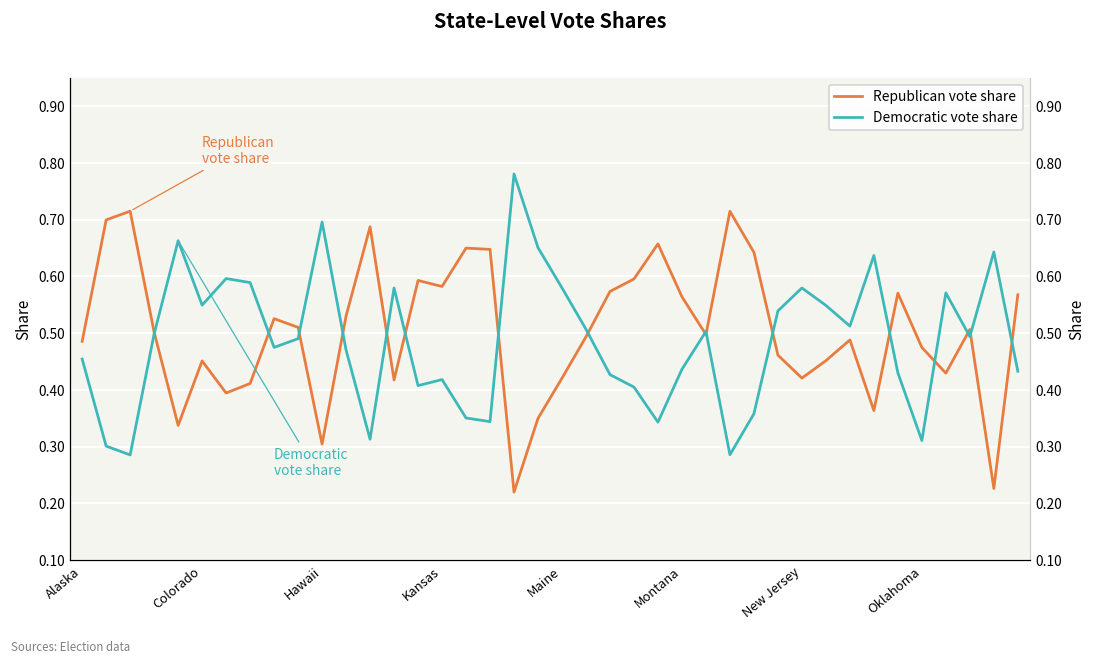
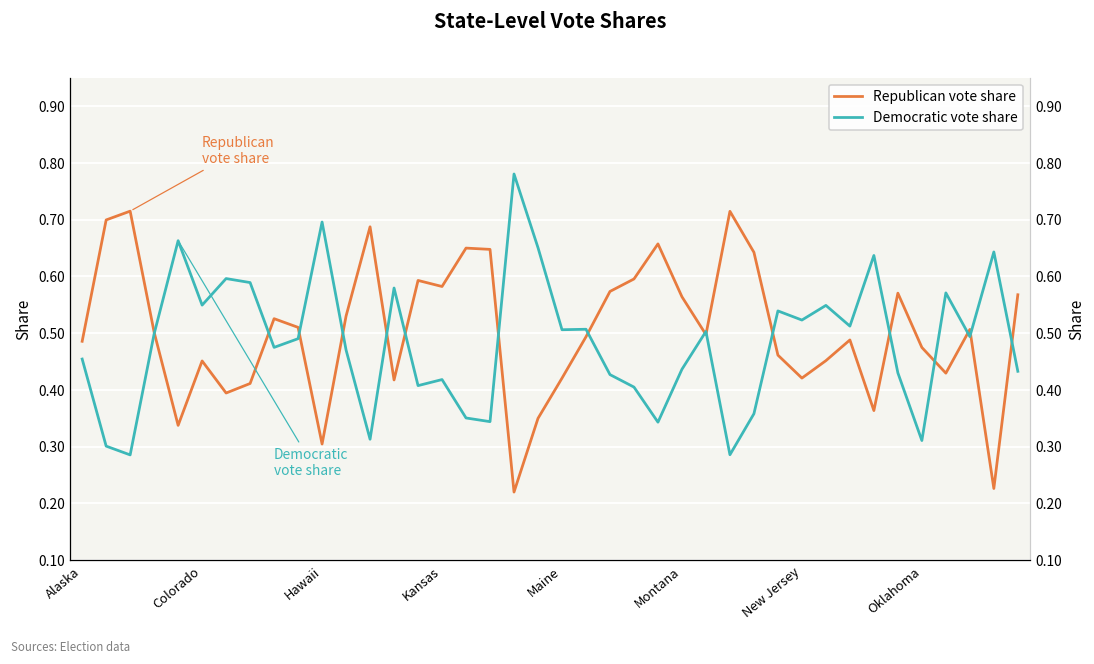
  {
    "Republican vote share": {
      "Alaska": 0.49,
      "Colorado": 0.45,
      "Hawaii": 0.30,
      "Kansas": 0.58,
      "Maine": 0.42,
      "Montana": 0.56,
      "New Jersey": 0.42,
      "Oklahoma": 0.47
    },
    "Democratic vote share": {
      "Alaska": 0.45,
      "Colorado": 0.55,
      "Hawaii": 0.70,
      "Kansas": 0.42,
-     "Maine": 0.58,
+     "Maine": 0.51,
      "Montana": 0.44,
-     "New Jersey": 0.58,
+     "New Jersey": 0.52,
      "Oklahoma": 0.31
    }
  }
